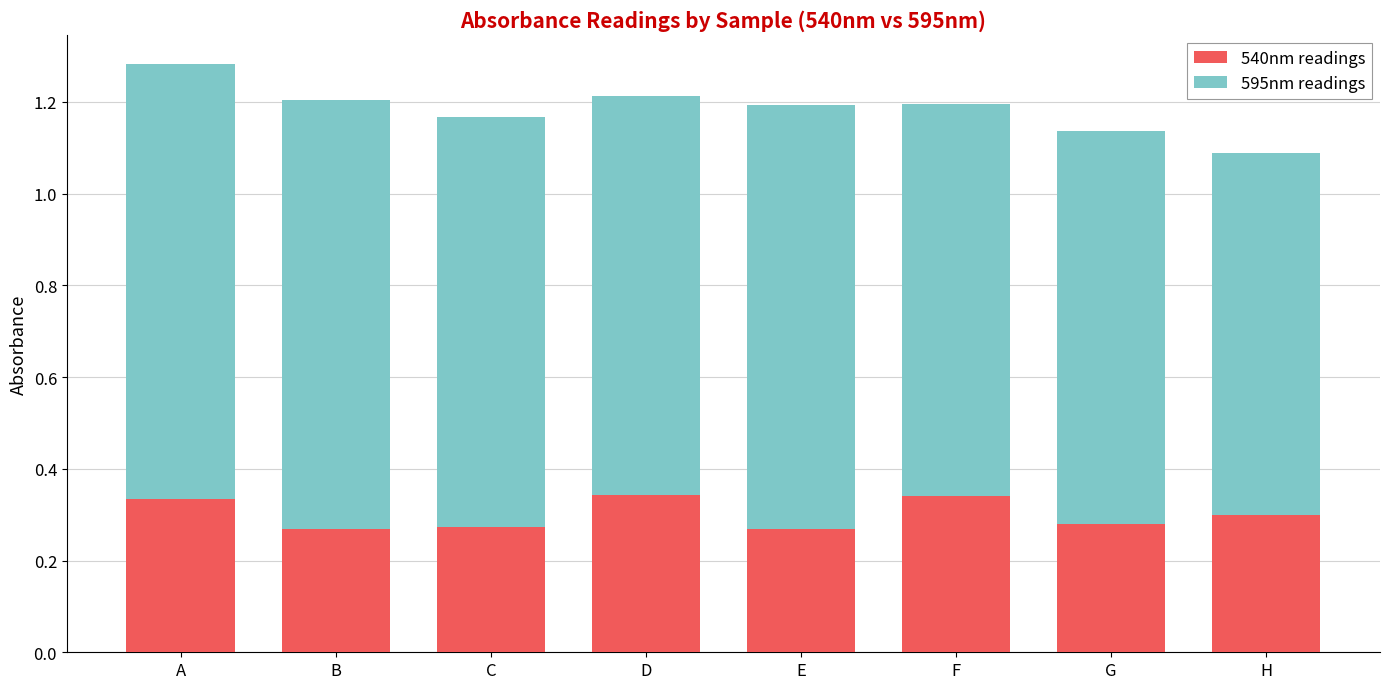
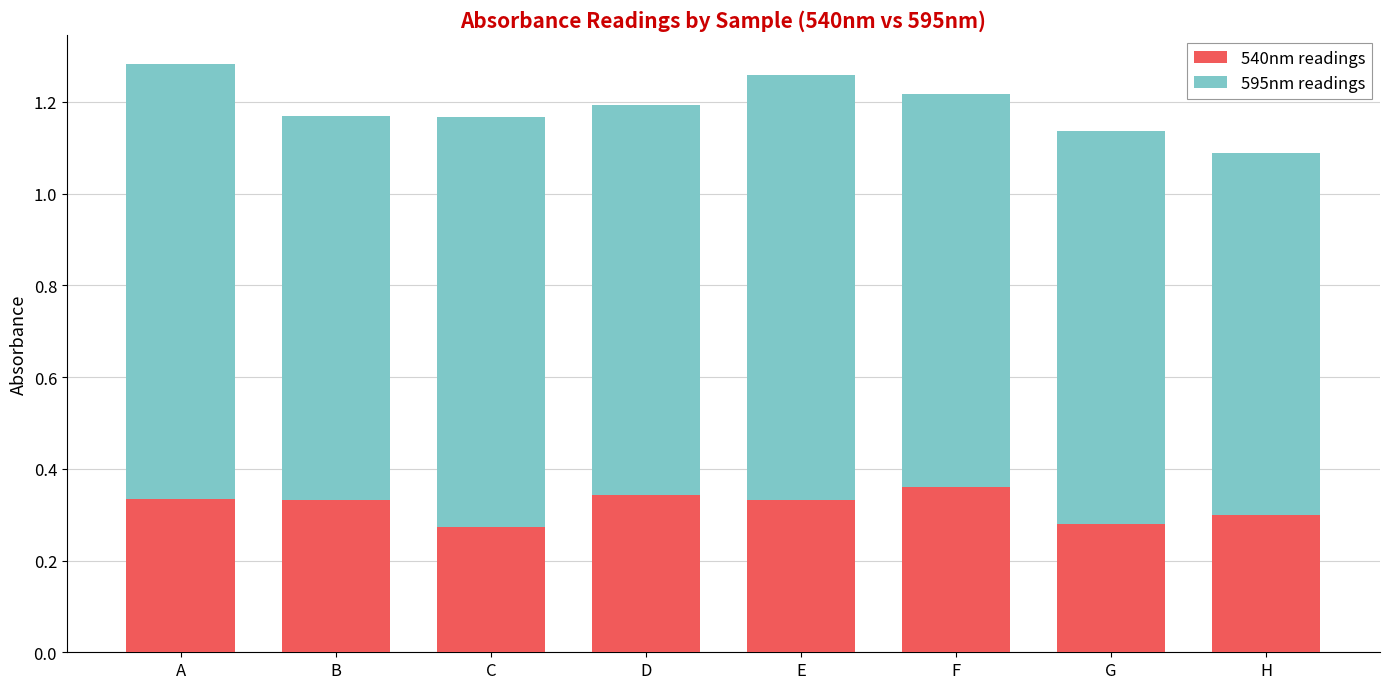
  {
    "540nm readings": {
      "A": 0.33,
-     "B": 0.27,
+     "B": 0.33,
      "C": 0.27,
      "D": 0.34,
-     "E": 0.27,
-     "F": 0.34,
+     "E": 0.33,
+     "F": 0.36,
      "G": 0.28,
      "H": 0.30
    },
    "595nm readings": {
      "A": 0.95,
-     "B": 0.94,
+     "B": 0.84,
      "C": 0.89,
-     "D": 0.87,
+     "D": 0.85,
      "E": 0.93,
      "F": 0.86,
      "G": 0.86,
      "H": 0.79
    }
  }
